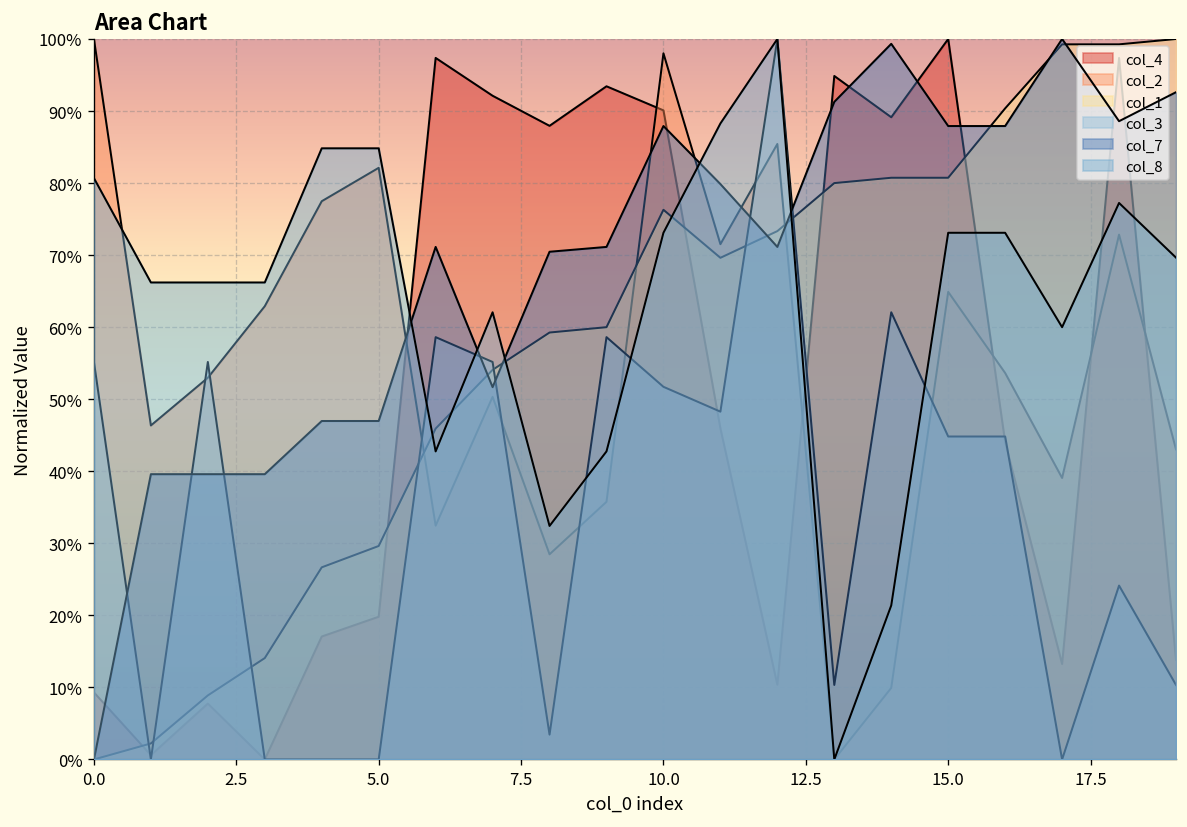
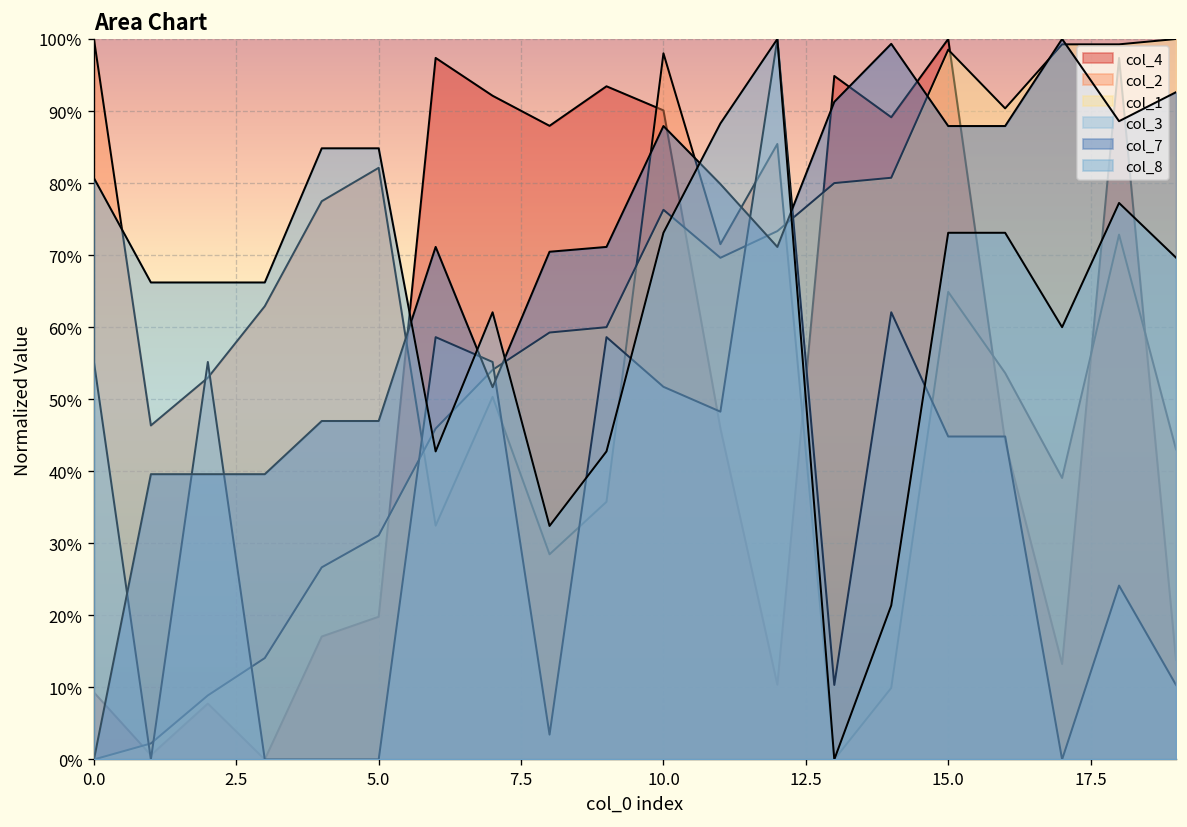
  {
    "col_4": {
      "0.0": "9%",
      "5.0": "20%",
      "10.0": "90%",
      "15.0": "100%"
    },
    "col_2": {
      "0.0": "100%",
      "5.0": "82%",
      "10.0": "98%",
      "15.0": "65%"
    },
    "col_1": {
-     "5.0": "30%",
+     "5.0": "31%",
      "10.0": "76%",
-     "15.0": "81%"
+     "15.0": "99%"
    }
  }
